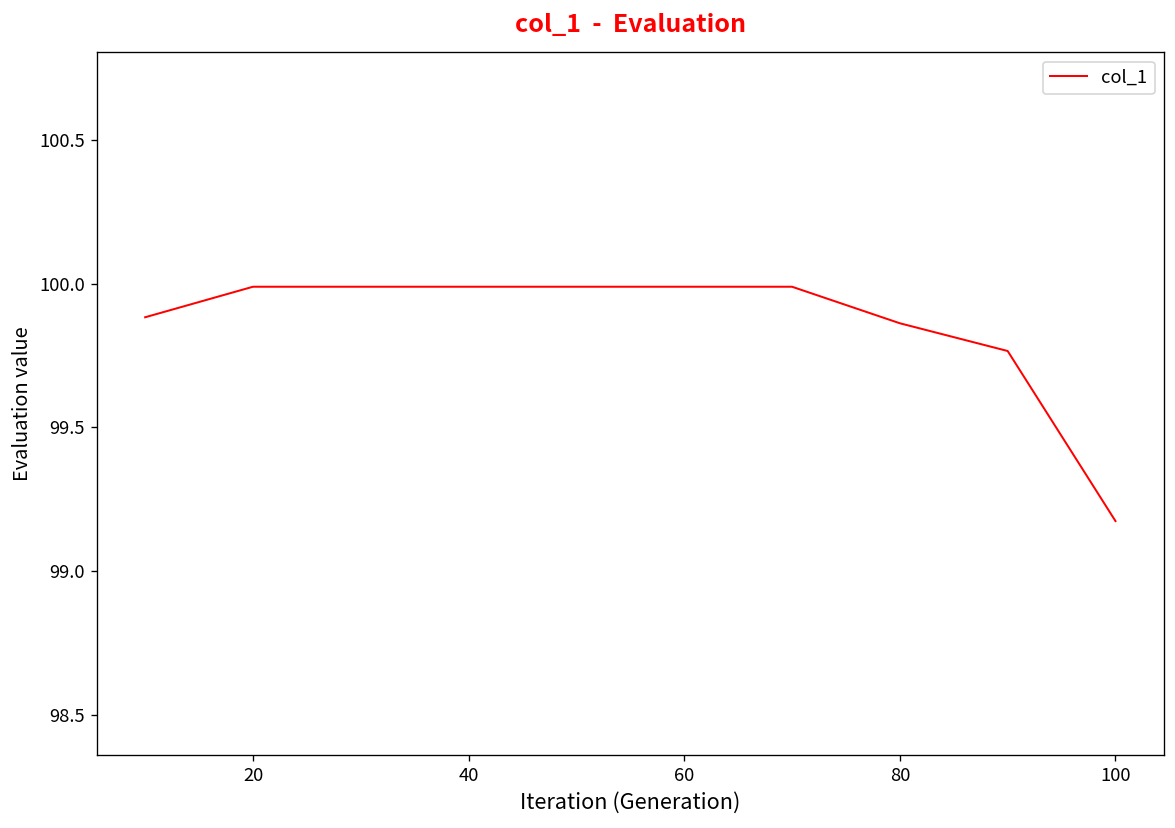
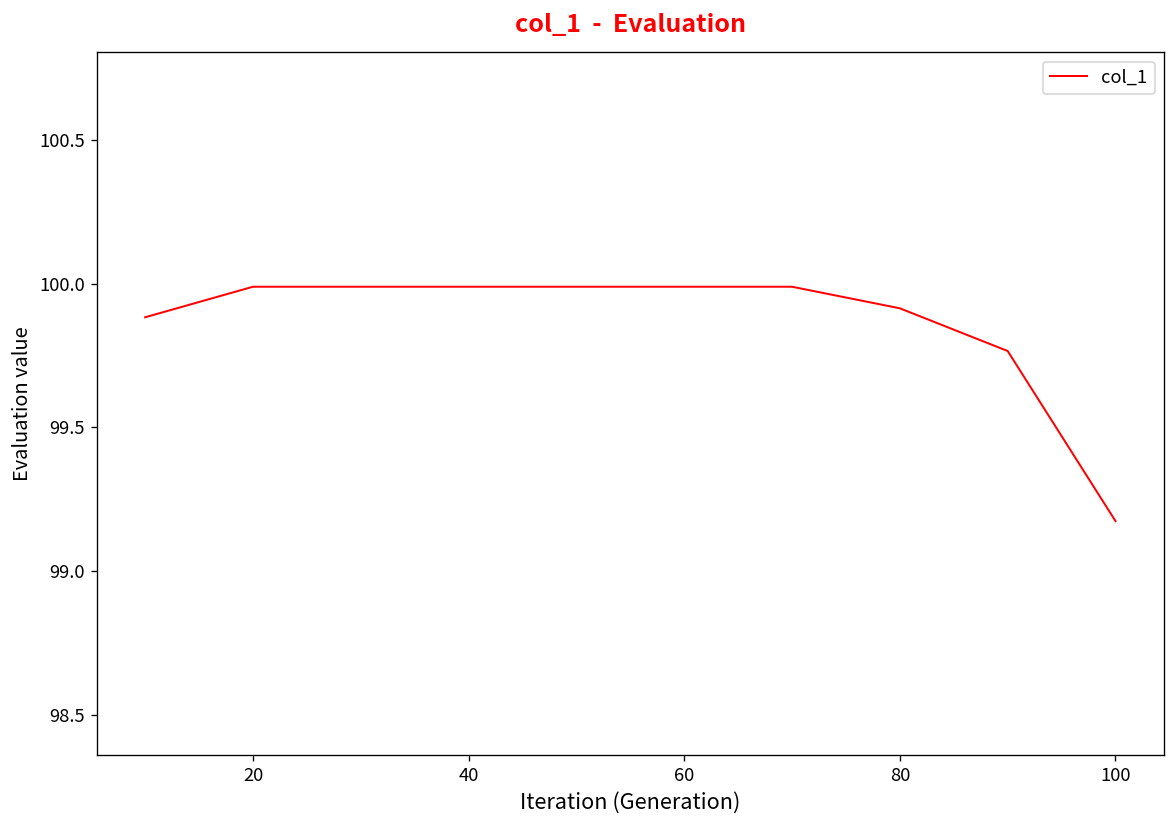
  {
    "20": 99.99,
    "40": 99.99,
    "60": 99.99,
-   "80": 99.86,
+   "80": 99.91,
    "100": 99.17
  }
